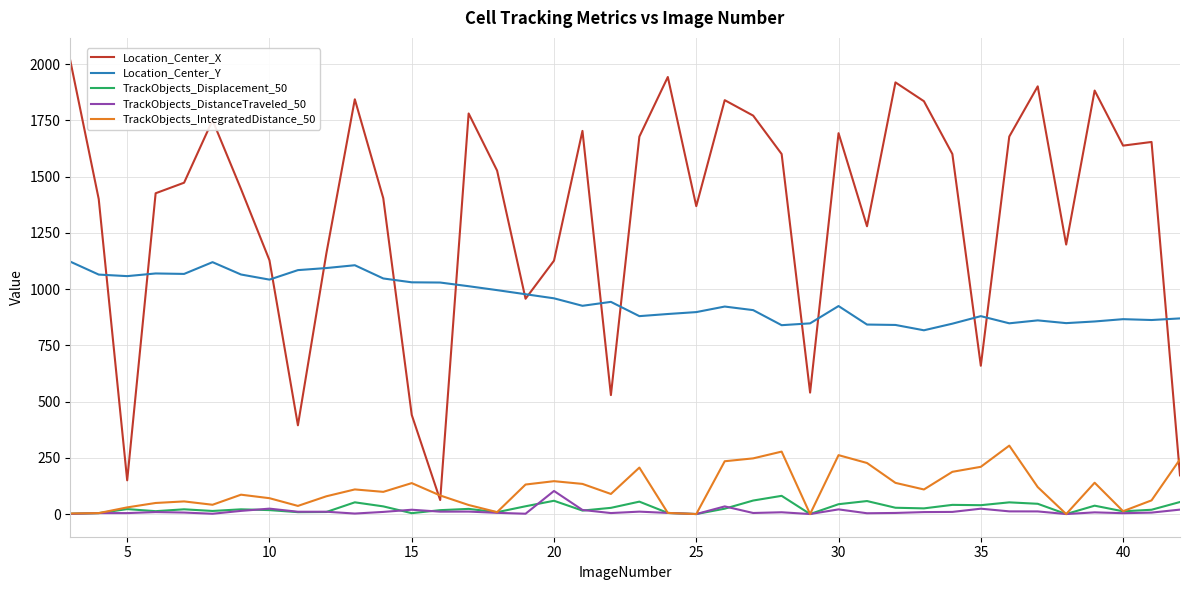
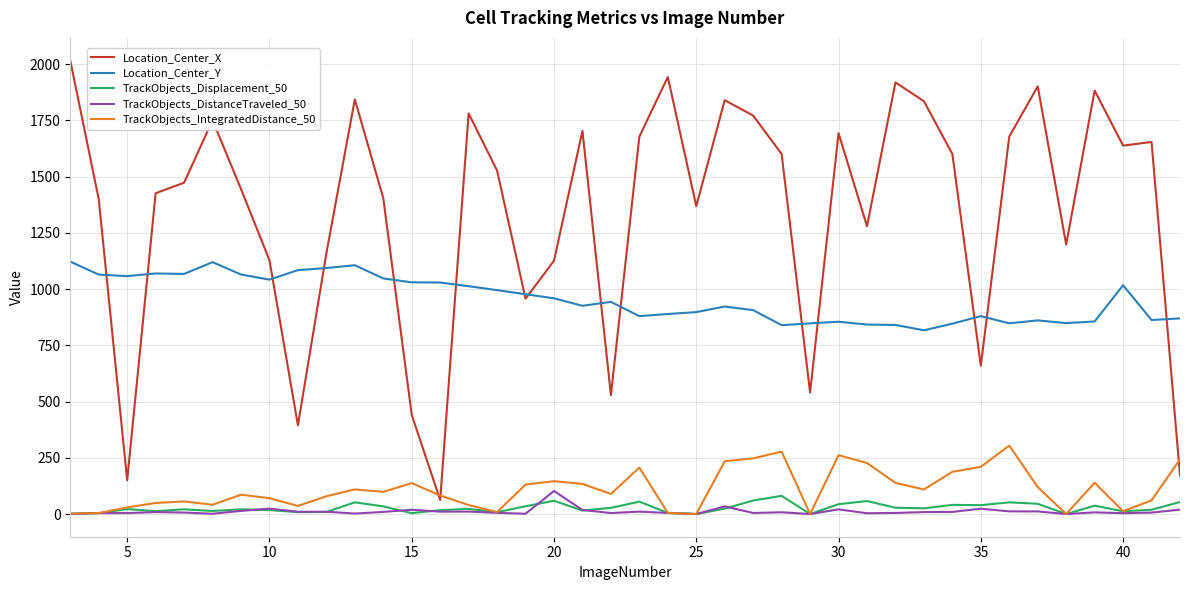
  {
    "Location_Center_X": {
      "5": 150,
      "10": 1130,
      "15": 440,
      "20": 1130,
      "25": 1370,
      "30": 1690,
      "35": 660,
      "40": 1640
    },
    "Location_Center_Y": {
      "5": 1060,
      "10": 1040,
      "15": 1030,
      "20": 960,
      "25": 900,
-     "30": 920,
+     "30": 850,
      "35": 880,
-     "40": 870
+     "40": 1020
    },
    "TrackObjects_Displacement_50": {
      "15": 0,
      "20": 60,
      "30": 40,
      "35": 40
    },
    "TrackObjects_DistanceTraveled_50": {
      "5": 0,
      "15": 20,
      "20": 100,
      "30": 20,
      "35": 20
    },
    "TrackObjects_IntegratedDistance_50": {
      "10": 70,
      "15": 140,
      "20": 150,
      "30": 260,
      "35": 210
    }
  }
